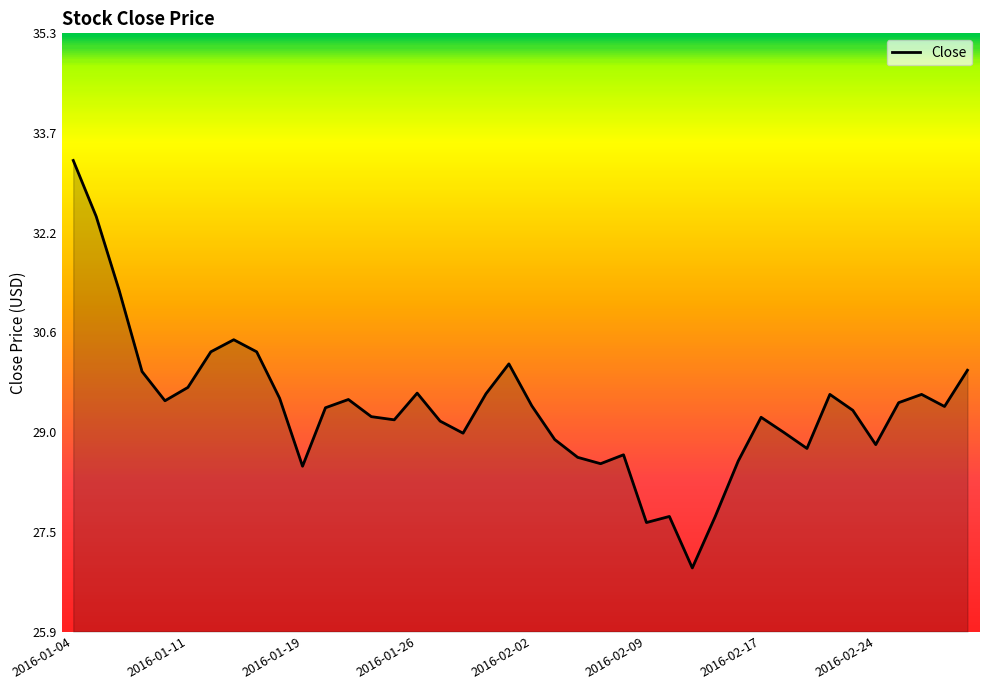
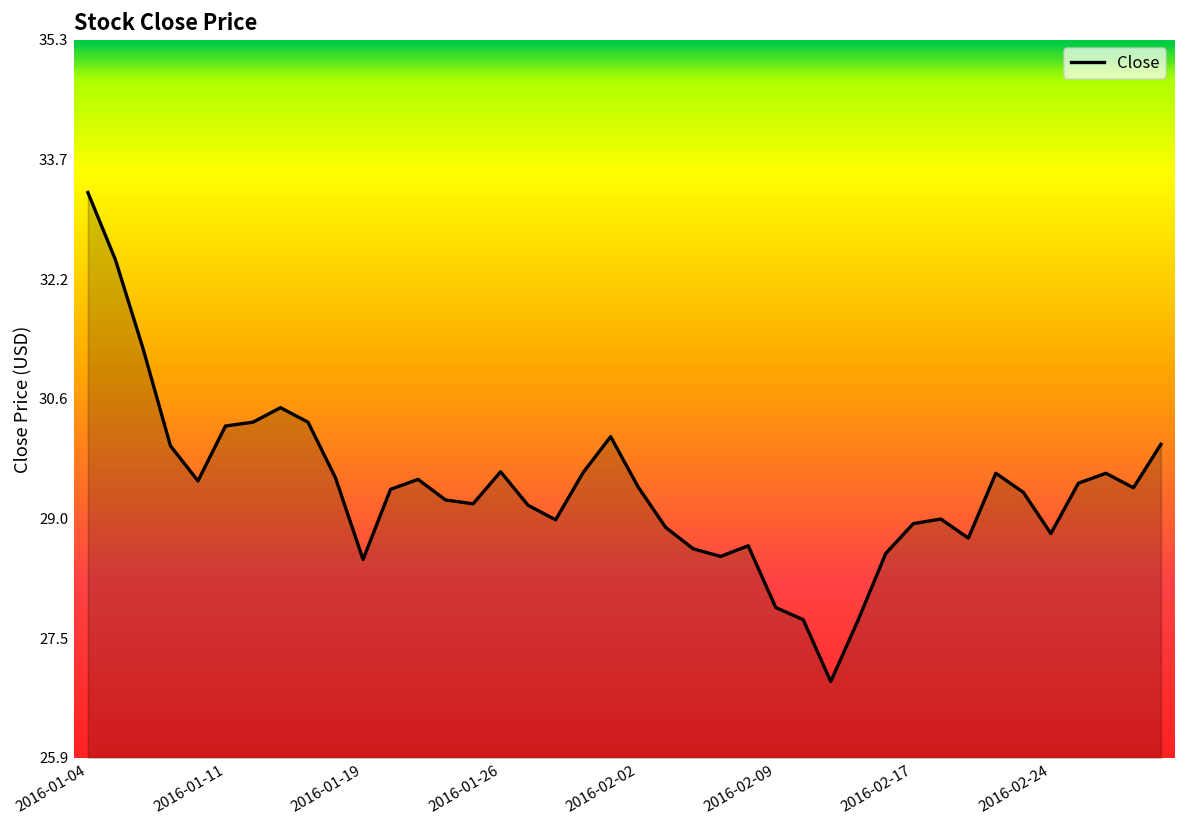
  {
    "2016-01-04": 33.3,
-   "2016-01-11": 29.7,
+   "2016-01-11": 30.3,
    "2016-01-19": 28.5,
    "2016-01-26": 29.7,
    "2016-02-02": 29.5,
-   "2016-02-09": 27.6,
-   "2016-02-17": 29.3,
+   "2016-02-09": 27.9,
+   "2016-02-17": 29.0,
    "2016-02-24": 28.8
  }
